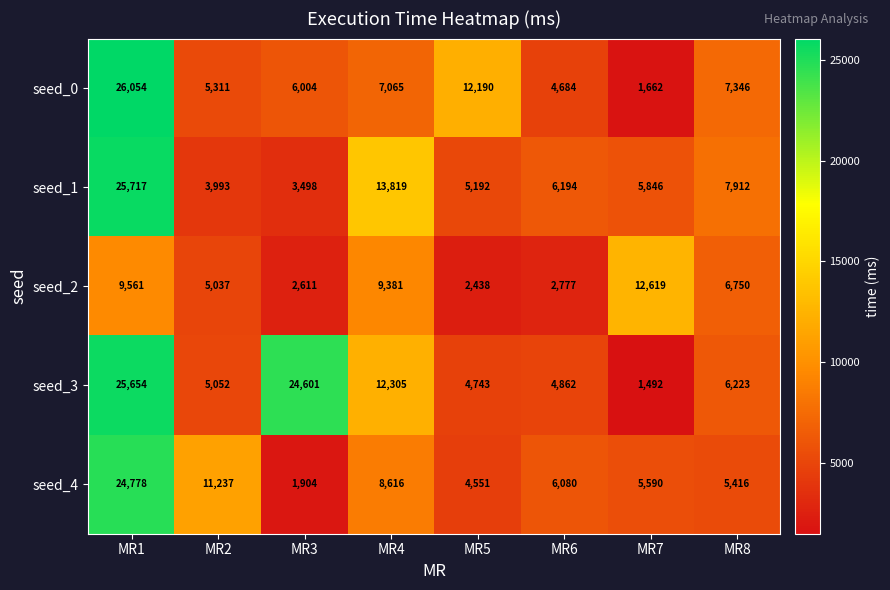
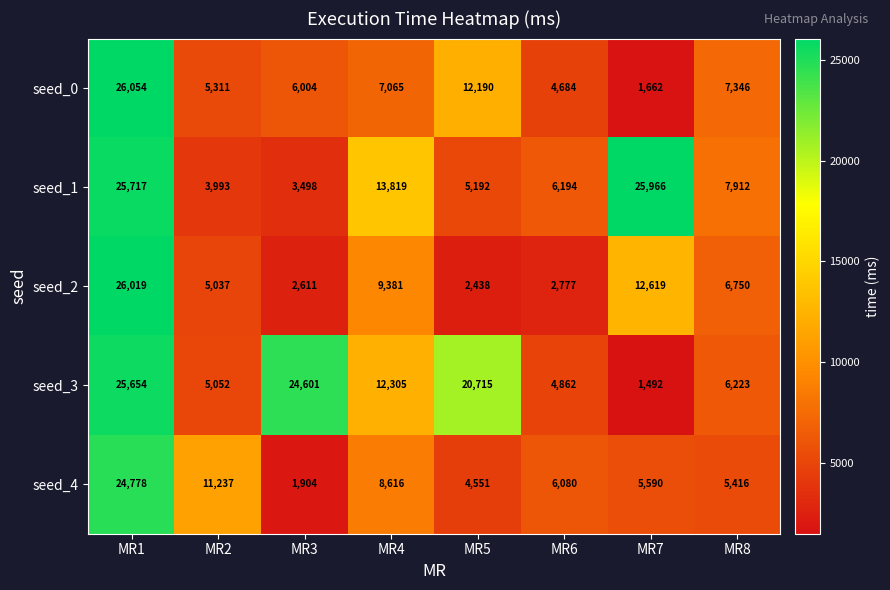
  {
    "seed_0": {
      "MR1": "26,054",
      "MR2": "5,311",
      "MR3": "6,004",
      "MR4": "7,065",
      "MR5": "12,190",
      "MR6": "4,684",
      "MR7": "1,662",
      "MR8": "7,346"
    },
    "seed_1": {
      "MR1": "25,717",
      "MR2": "3,993",
      "MR3": "3,498",
      "MR4": "13,819",
      "MR5": "5,192",
      "MR6": "6,194",
-     "MR7": "5,846",
+     "MR7": "25,966",
      "MR8": "7,912"
    },
    "seed_2": {
-     "MR1": "9,561",
+     "MR1": "26,019",
      "MR2": "5,037",
      "MR3": "2,611",
      "MR4": "9,381",
      "MR5": "2,438",
      "MR6": "2,777",
      "MR7": "12,619",
      "MR8": "6,750"
    },
    "seed_3": {
      "MR1": "25,654",
      "MR2": "5,052",
      "MR3": "24,601",
      "MR4": "12,305",
-     "MR5": "4,743",
+     "MR5": "20,715",
      "MR6": "4,862",
      "MR7": "1,492",
      "MR8": "6,223"
    },
    "seed_4": {
      "MR1": "24,778",
      "MR2": "11,237",
      "MR3": "1,904",
      "MR4": "8,616",
      "MR5": "4,551",
      "MR6": "6,080",
      "MR7": "5,590",
      "MR8": "5,416"
    }
  }
